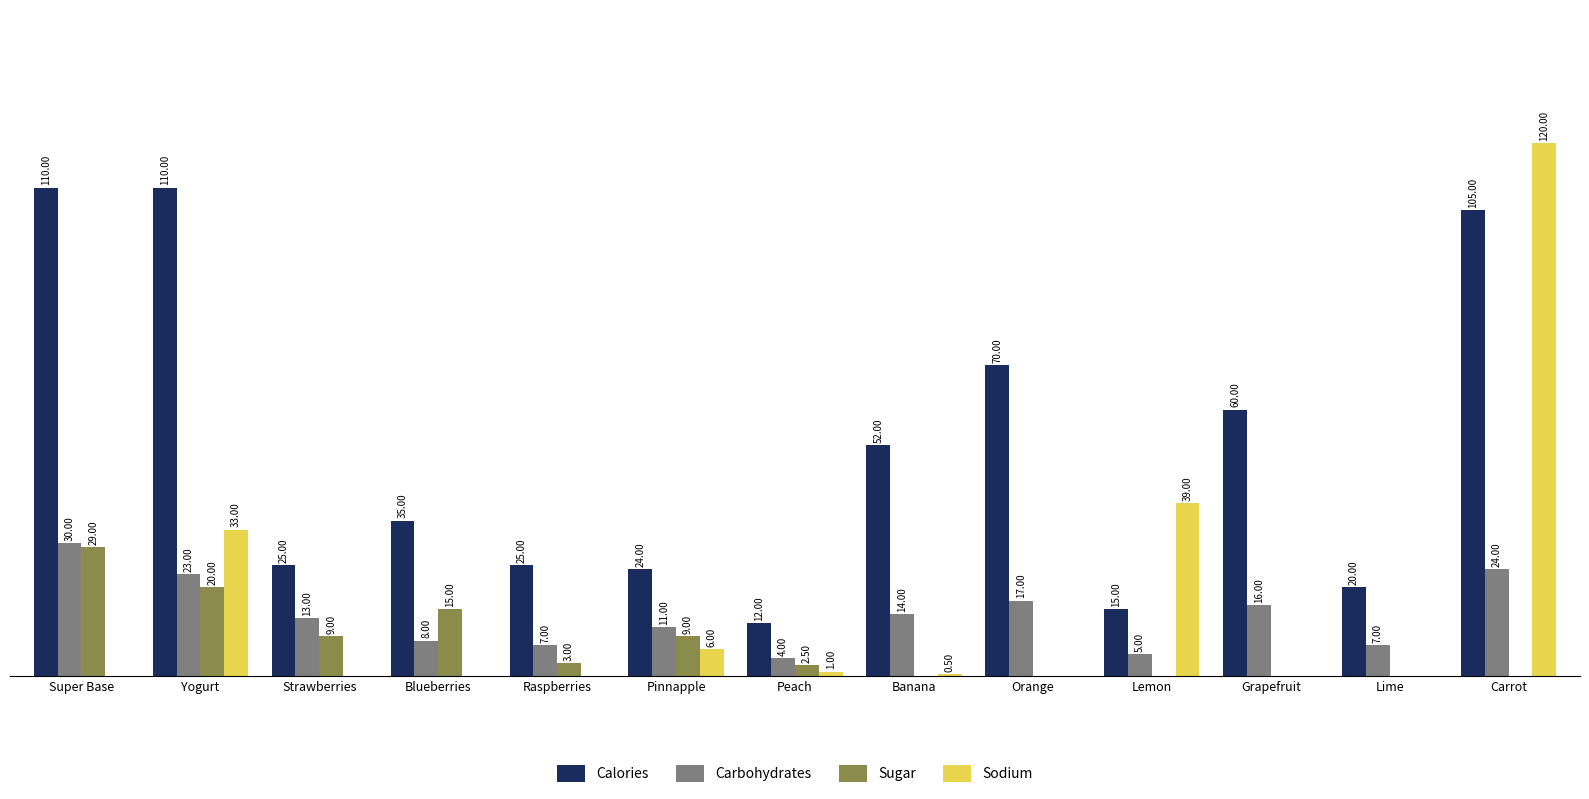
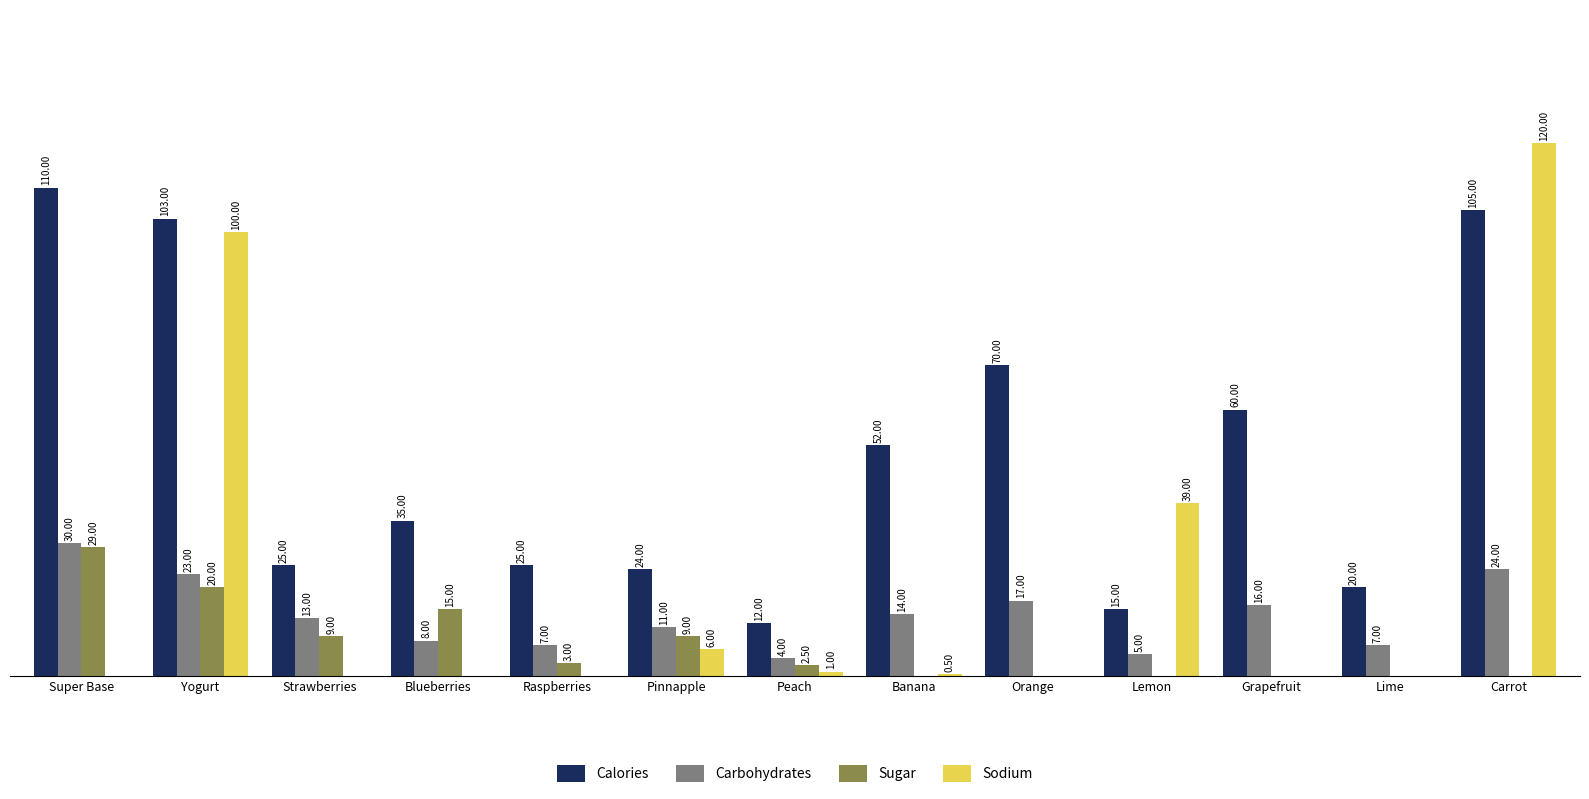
  {
    "Calories": {
      "Super Base": 110.00,
-     "Yogurt": 110.00,
+     "Yogurt": 103.00,
      "Strawberries": 25.00,
      "Blueberries": 35.00,
      "Raspberries": 25.00,
      "Pinnapple": 24.00,
      "Peach": 12.00,
      "Banana": 52.00,
      "Orange": 70.00,
      "Lemon": 15.00,
      "Grapefruit": 60.00,
      "Lime": 20.00,
      "Carrot": 105.00
    },
    "Sodium": {
-     "Yogurt": 33.00,
+     "Yogurt": 100.00,
      "Pinnapple": 6.00,
      "Peach": 1.00,
      "Banana": 0.50,
      "Lemon": 39.00,
      "Carrot": 120.00
    }
  }
